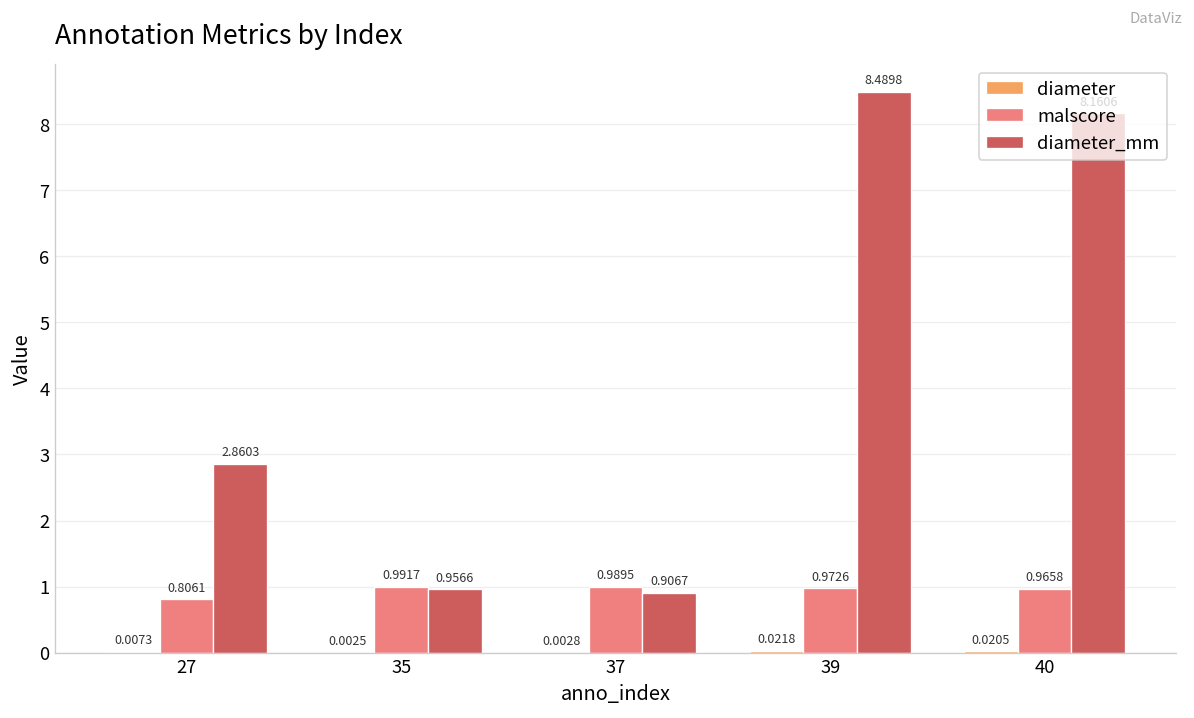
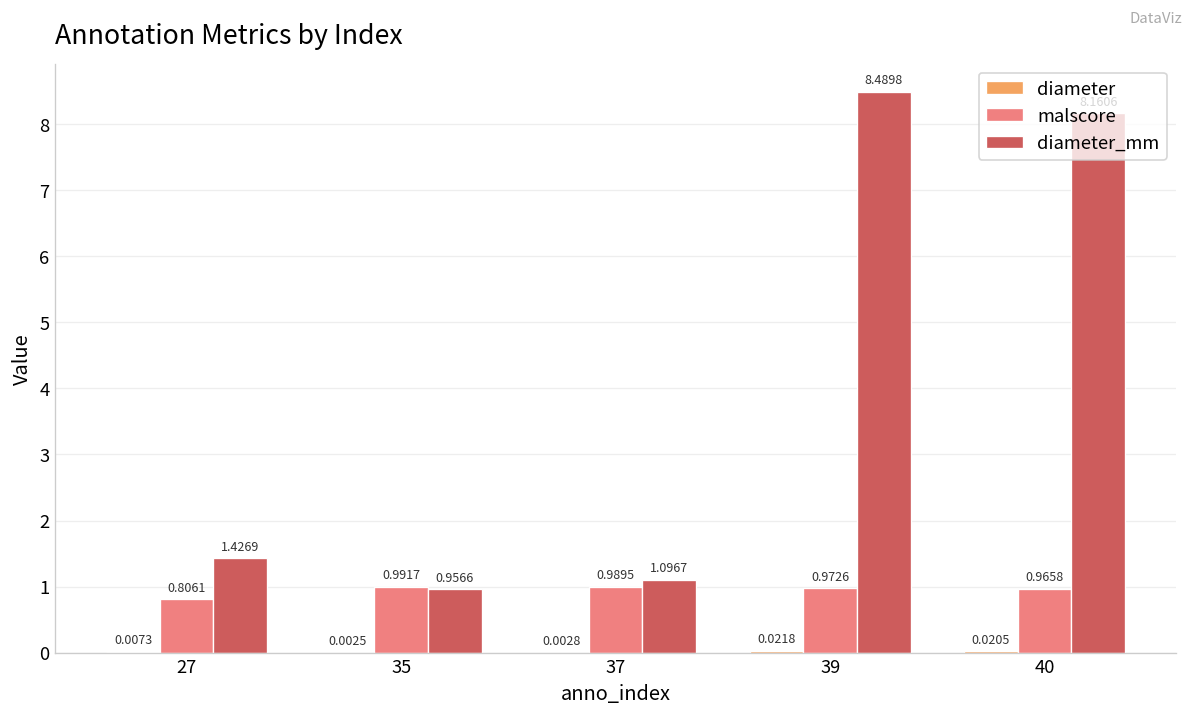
  {
    "diameter_mm": {
-     "27": 2.8603,
+     "27": 1.4269,
      "35": 0.9566,
-     "37": 0.9067,
+     "37": 1.0967,
      "39": 8.4898
    }
  }
